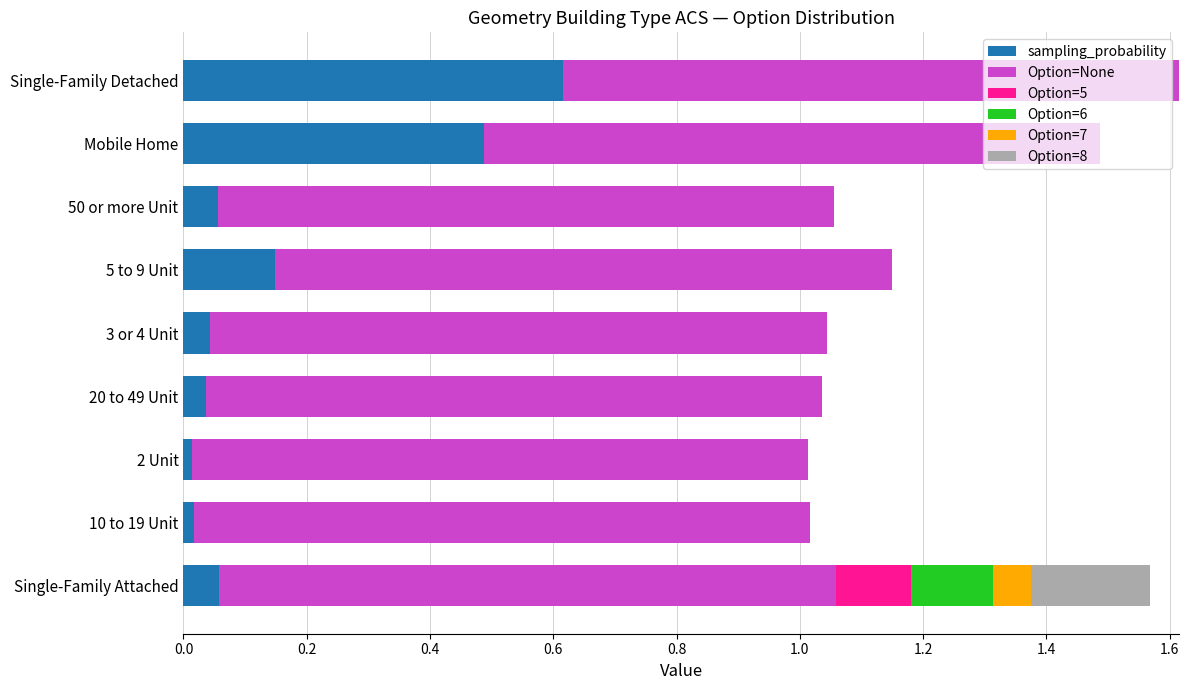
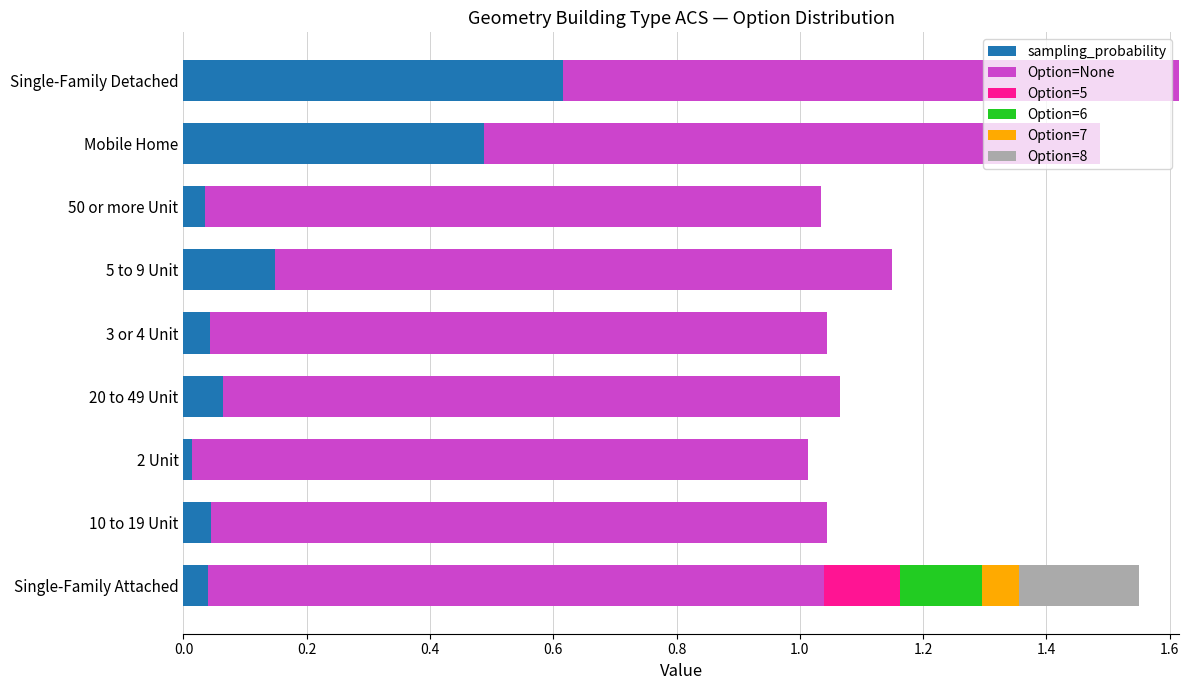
  {
    "sampling_probability": {
      "Single-Family Detached": 0.62,
      "Mobile Home": 0.49,
-     "50 or more Unit": 0.06,
+     "50 or more Unit": 0.03,
      "5 to 9 Unit": 0.15,
      "3 or 4 Unit": 0.04,
-     "20 to 49 Unit": 0.04,
+     "20 to 49 Unit": 0.06,
      "2 Unit": 0.01,
-     "10 to 19 Unit": 0.02,
-     "Single-Family Attached": 0.06
+     "10 to 19 Unit": 0.04,
+     "Single-Family Attached": 0.04
    },
    "Option=None": {
      "Single-Family Detached": 1.00,
      "50 or more Unit": 1.00,
      "5 to 9 Unit": 1.00,
      "3 or 4 Unit": 1.00,
      "20 to 49 Unit": 1.00,
      "2 Unit": 1.00,
      "10 to 19 Unit": 1.00,
      "Single-Family Attached": 1.00
    },
    "Option=5": {
      "Single-Family Detached": 0.00,
      "50 or more Unit": 0.00,
      "5 to 9 Unit": 0.00,
      "3 or 4 Unit": 0.00,
      "20 to 49 Unit": 0.00,
      "2 Unit": 0.00,
      "10 to 19 Unit": 0.00,
      "Single-Family Attached": 0.12
    },
    "Option=6": {
      "Single-Family Detached": 0.00,
      "50 or more Unit": 0.00,
      "5 to 9 Unit": 0.00,
      "3 or 4 Unit": 0.00,
      "20 to 49 Unit": 0.00,
      "2 Unit": 0.00,
      "10 to 19 Unit": 0.00,
      "Single-Family Attached": 0.13
    },
    "Option=7": {
      "Single-Family Detached": 0.00,
      "50 or more Unit": 0.00,
      "5 to 9 Unit": 0.00,
      "3 or 4 Unit": 0.00,
      "20 to 49 Unit": 0.00,
      "2 Unit": 0.00,
      "10 to 19 Unit": 0.00,
      "Single-Family Attached": 0.06
    },
    "Option=8": {
      "Single-Family Detached": 0.00,
      "50 or more Unit": 0.00,
      "5 to 9 Unit": 0.00,
      "3 or 4 Unit": 0.00,
      "20 to 49 Unit": 0.00,
      "2 Unit": 0.00,
      "10 to 19 Unit": 0.00,
      "Single-Family Attached": 0.19
    }
  }
